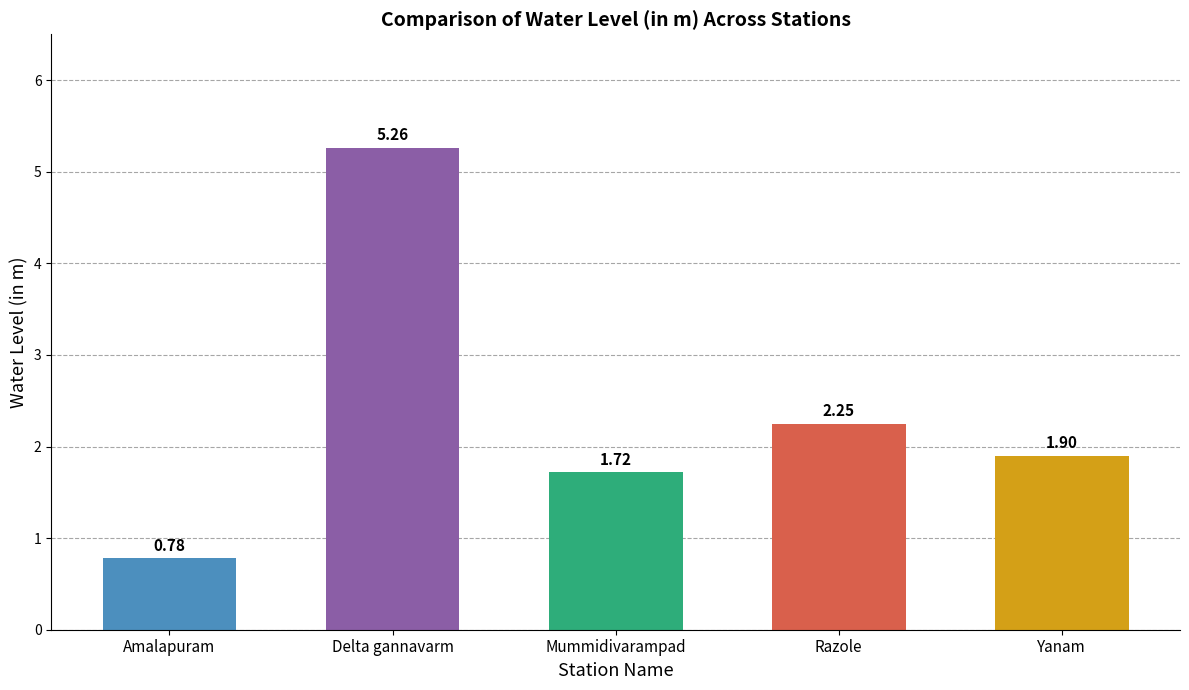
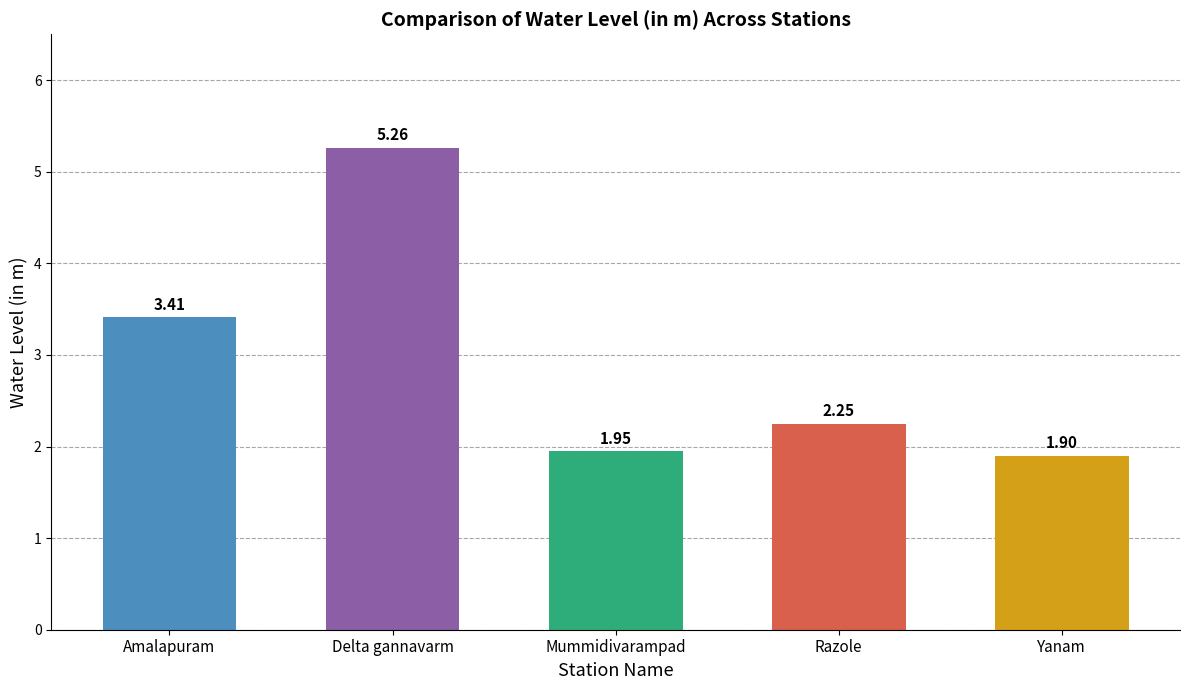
  {
-   "Amalapuram": 0.78,
+   "Amalapuram": 3.41,
    "Delta gannavarm": 5.26,
-   "Mummidivarampad": 1.72,
+   "Mummidivarampad": 1.95,
    "Razole": 2.25,
    "Yanam": 1.90
  }
